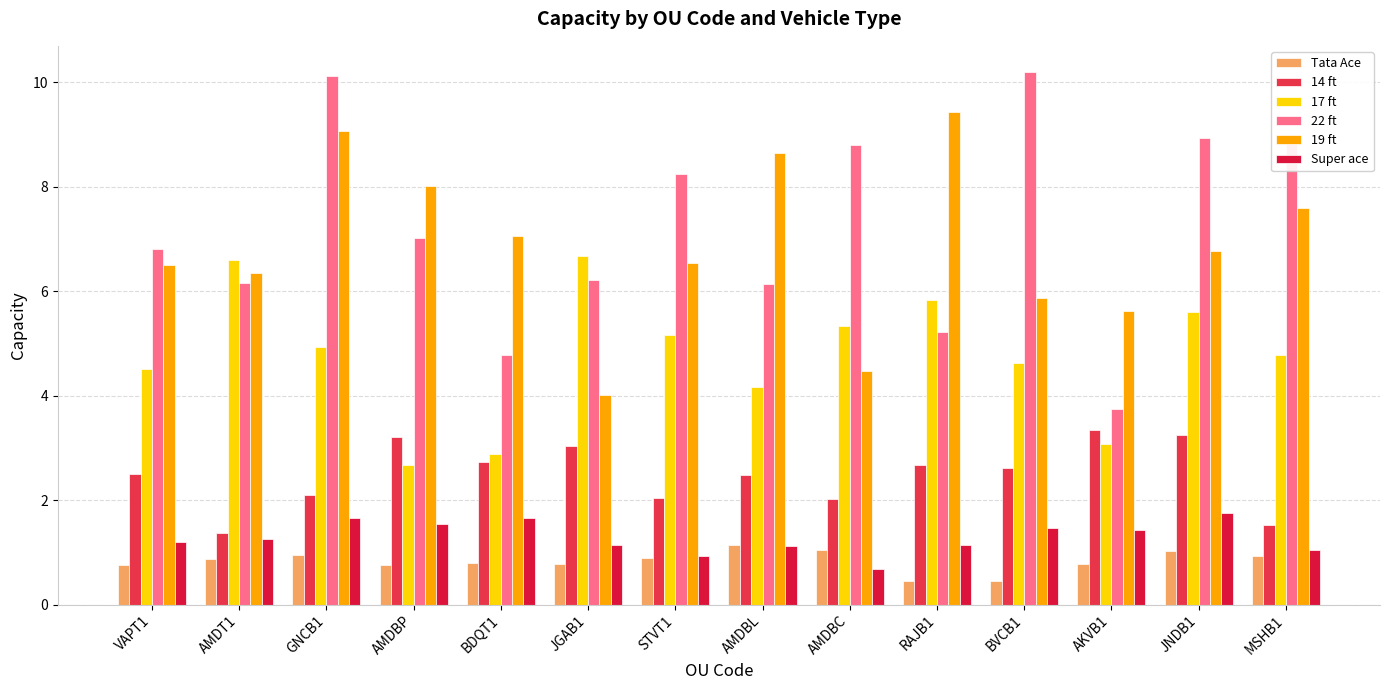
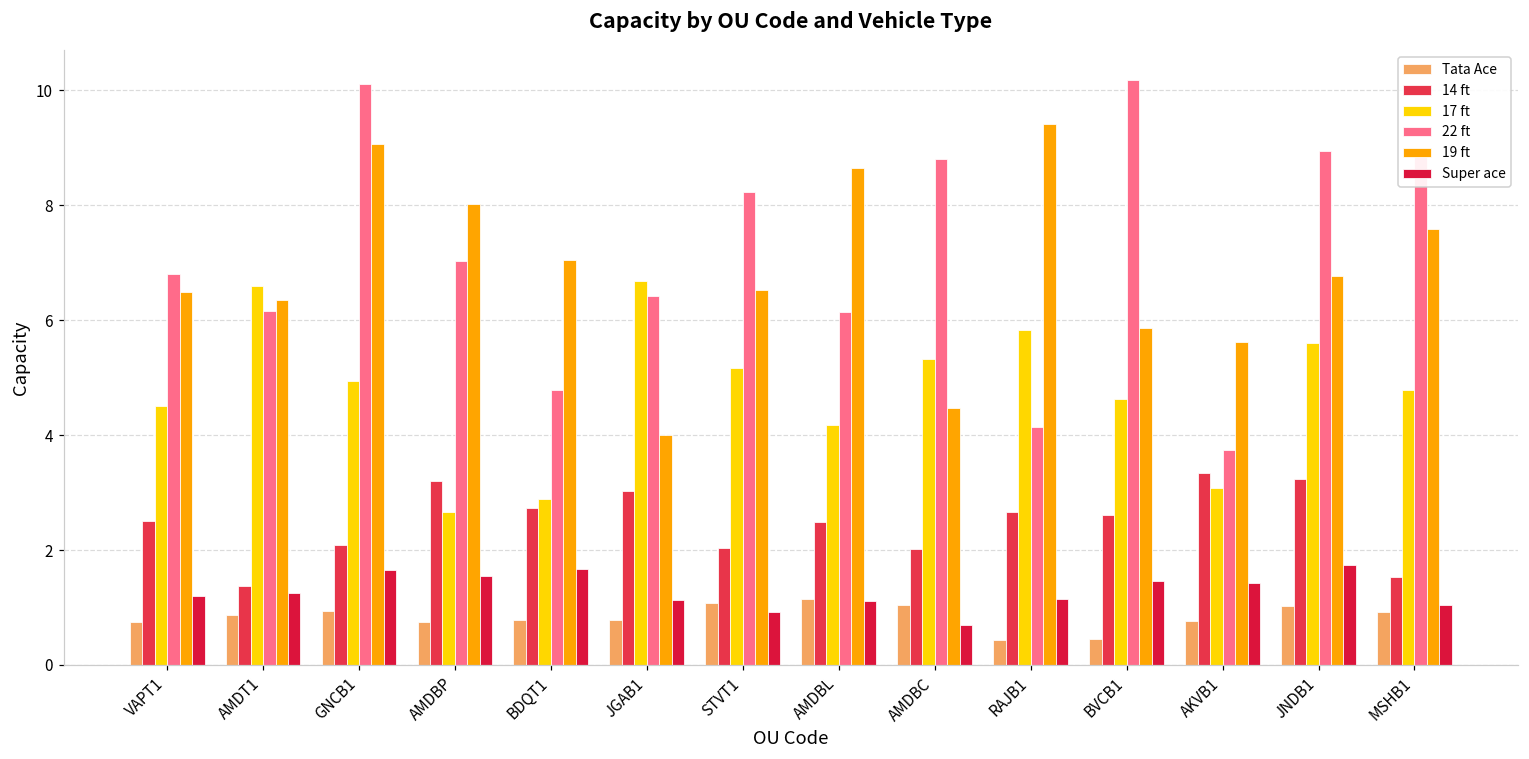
  {
    "Tata Ace": {
      "VAPT1": 0.8,
      "AMDT1": 0.9,
      "GNCB1": 0.9,
      "AMDBP": 0.8,
      "BDQT1": 0.8,
      "JGAB1": 0.8,
-     "STVT1": 0.9,
+     "STVT1": 1.1,
      "AMDBL": 1.1,
      "AMDBC": 1.0,
      "RAJB1": 0.4,
      "BVCB1": 0.5,
      "AKVB1": 0.8,
      "JNDB1": 1.0,
      "MSHB1": 0.9
    },
    "22 ft": {
      "VAPT1": 6.8,
      "AMDT1": 6.2,
      "GNCB1": 10.1,
      "AMDBP": 7.0,
      "BDQT1": 4.8,
-     "JGAB1": 6.2,
+     "JGAB1": 6.4,
      "STVT1": 8.2,
      "AMDBL": 6.1,
      "AMDBC": 8.8,
-     "RAJB1": 5.2,
+     "RAJB1": 4.1,
      "BVCB1": 10.2,
      "AKVB1": 3.7,
      "JNDB1": 8.9
    }
  }
